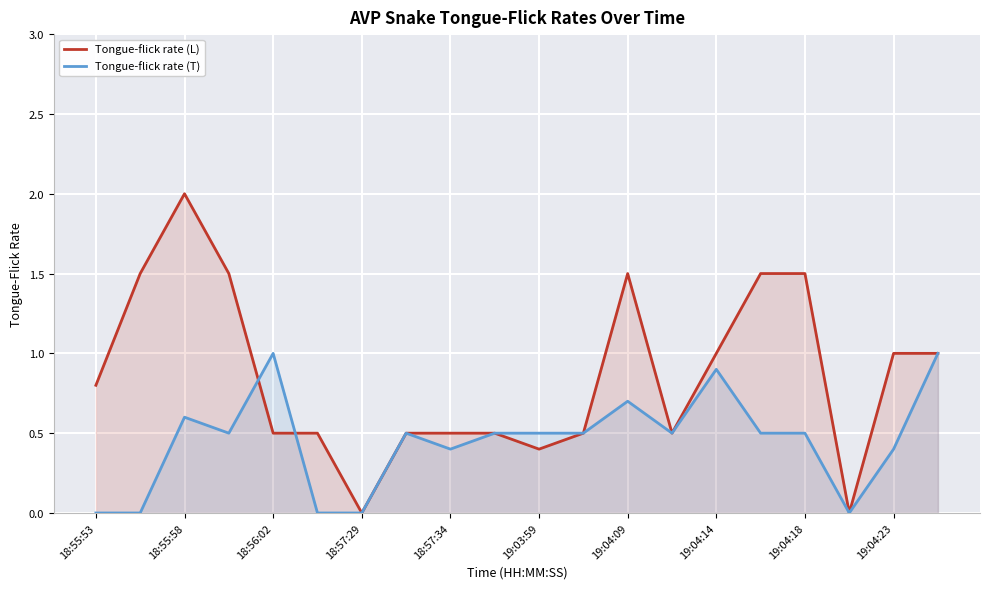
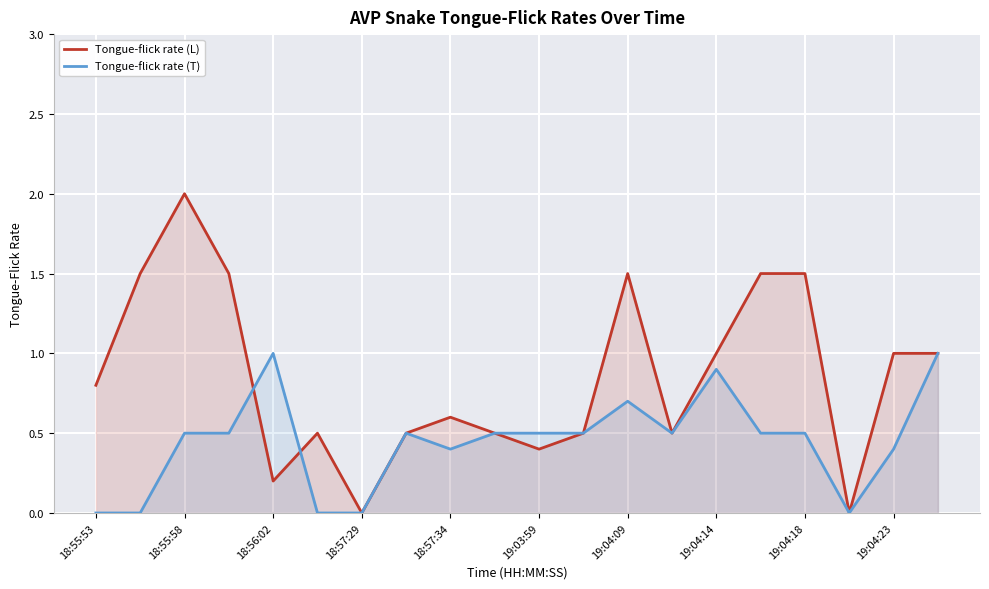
  {
    "Tongue-flick rate (L)": {
      "18:55:53": 0.8,
      "18:55:58": 2.0,
-     "18:56:02": 0.5,
-     "18:57:34": 0.5,
+     "18:56:02": 0.2,
+     "18:57:34": 0.6,
      "19:03:59": 0.4,
      "19:04:09": 1.5,
      "19:04:14": 1.0,
      "19:04:18": 1.5,
      "19:04:23": 1.0
    },
    "Tongue-flick rate (T)": {
      "18:55:53": 0.0,
-     "18:55:58": 0.6,
+     "18:55:58": 0.5,
      "18:56:02": 1.0,
      "18:57:34": 0.4,
      "19:03:59": 0.5,
      "19:04:09": 0.7,
      "19:04:14": 0.9,
      "19:04:18": 0.5,
      "19:04:23": 0.4
    }
  }
